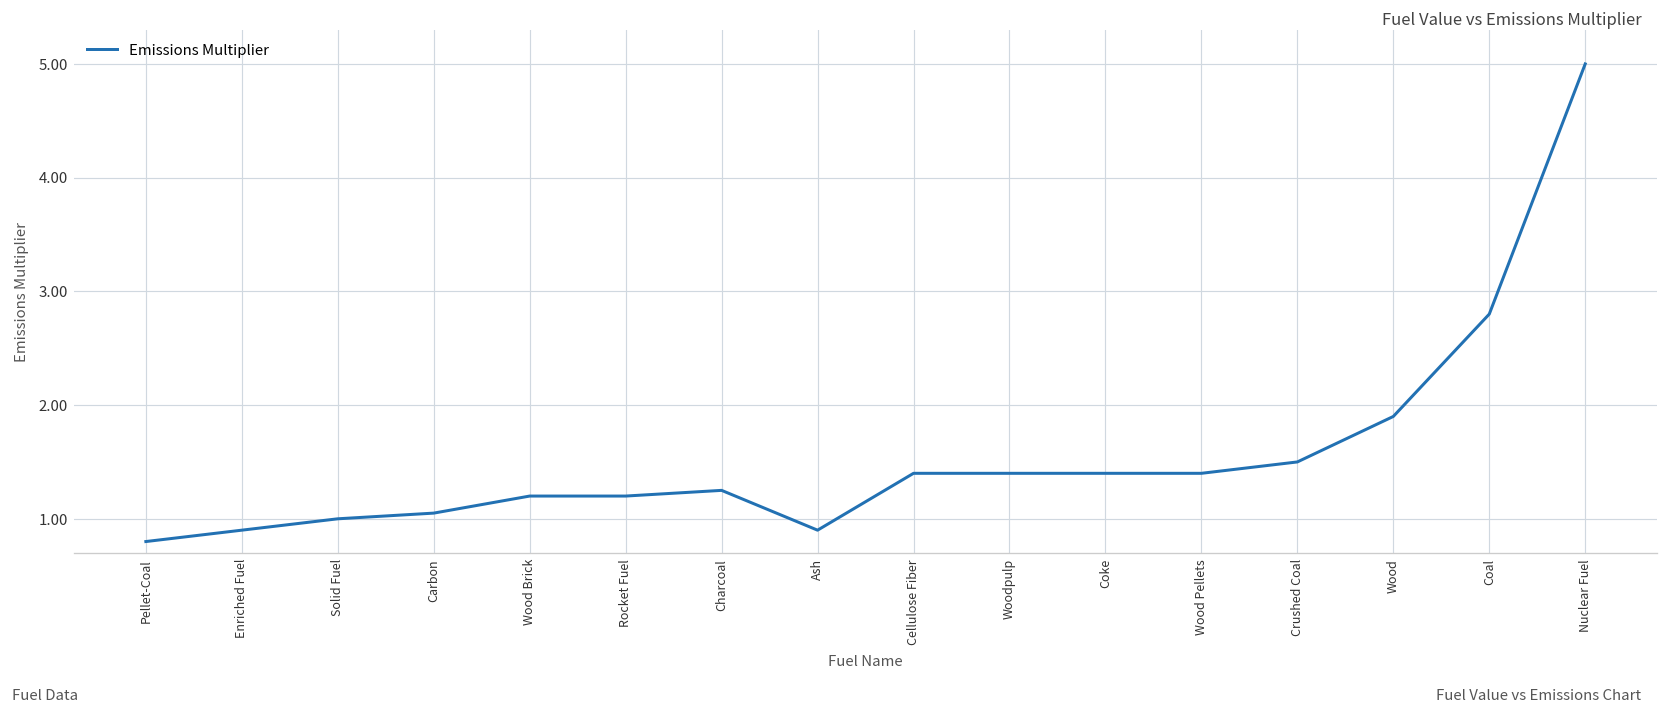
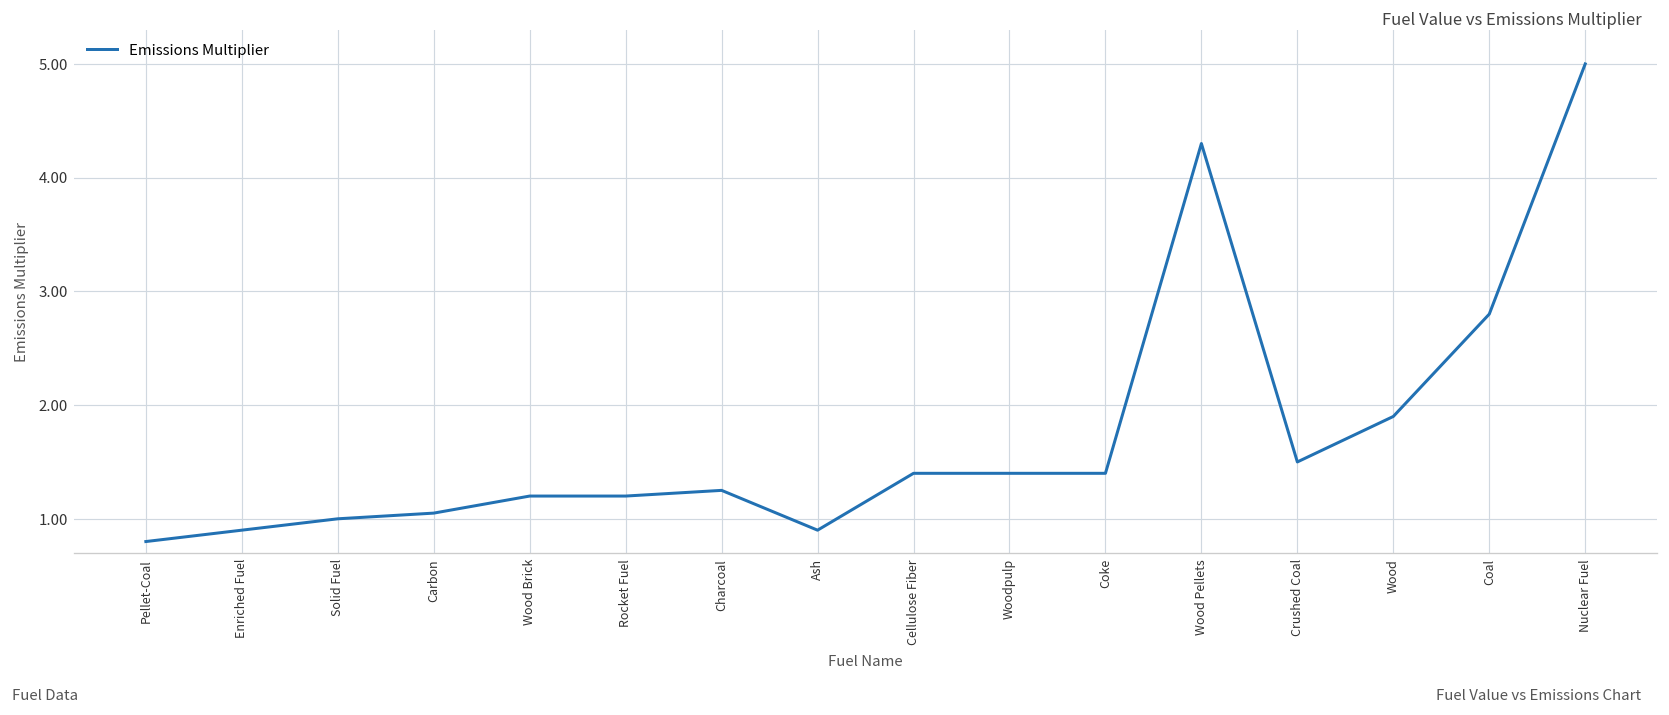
  {
    "Pellet-Coal": 0.8,
    "Enriched Fuel": 0.9,
    "Solid Fuel": 1.0,
    "Carbon": 1.1,
    "Wood Brick": 1.2,
    "Rocket Fuel": 1.2,
    "Charcoal": 1.3,
    "Ash": 0.9,
    "Cellulose Fiber": 1.4,
    "Woodpulp": 1.4,
    "Coke": 1.4,
-   "Wood Pellets": 1.4,
+   "Wood Pellets": 4.3,
    "Crushed Coal": 1.5,
    "Wood": 1.9,
    "Coal": 2.8,
    "Nuclear Fuel": 5.0
  }
